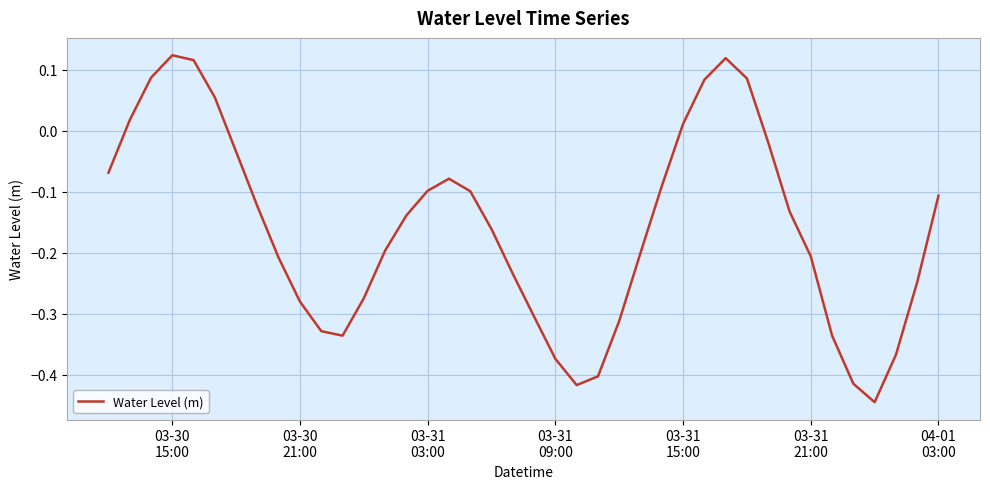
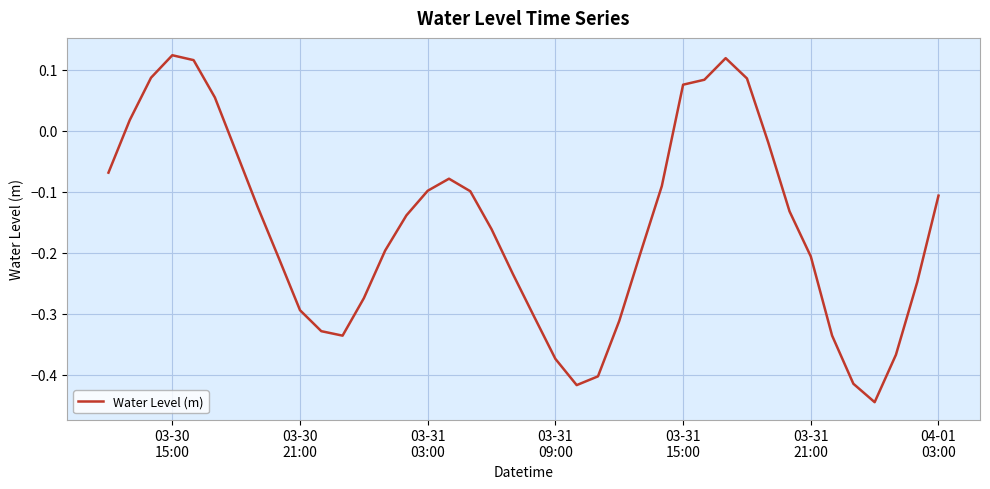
  {
    "03-30 15:00": 0.12,
-   "03-30 21:00": -0.28,
+   "03-30 21:00": -0.29,
    "03-31 03:00": -0.10,
    "03-31 09:00": -0.37,
-   "03-31 15:00": 0.01,
+   "03-31 15:00": 0.08,
    "03-31 21:00": -0.21,
    "04-01 03:00": -0.11
  }
